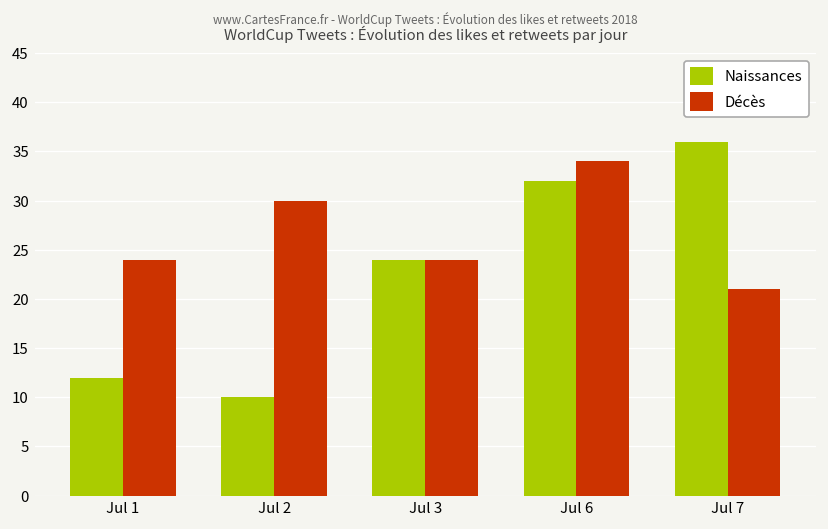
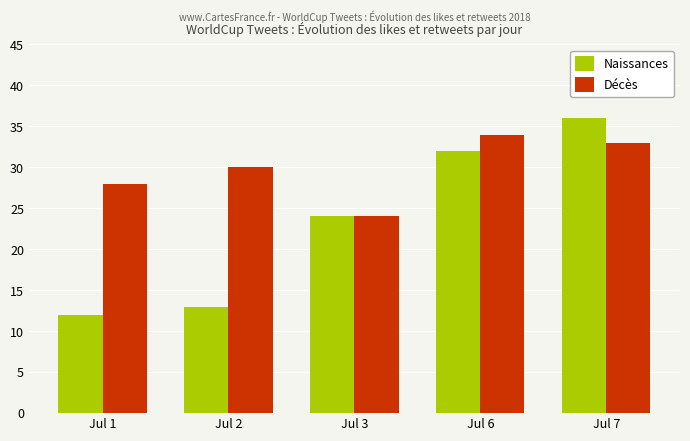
  {
    "Naissances": {
      "Jul 1": 12,
-     "Jul 2": 10,
+     "Jul 2": 13,
      "Jul 3": 24,
      "Jul 6": 32,
      "Jul 7": 36
    },
    "Décès": {
-     "Jul 1": 24,
+     "Jul 1": 28,
      "Jul 2": 30,
      "Jul 3": 24,
      "Jul 6": 34,
-     "Jul 7": 21
+     "Jul 7": 33
    }
  }
